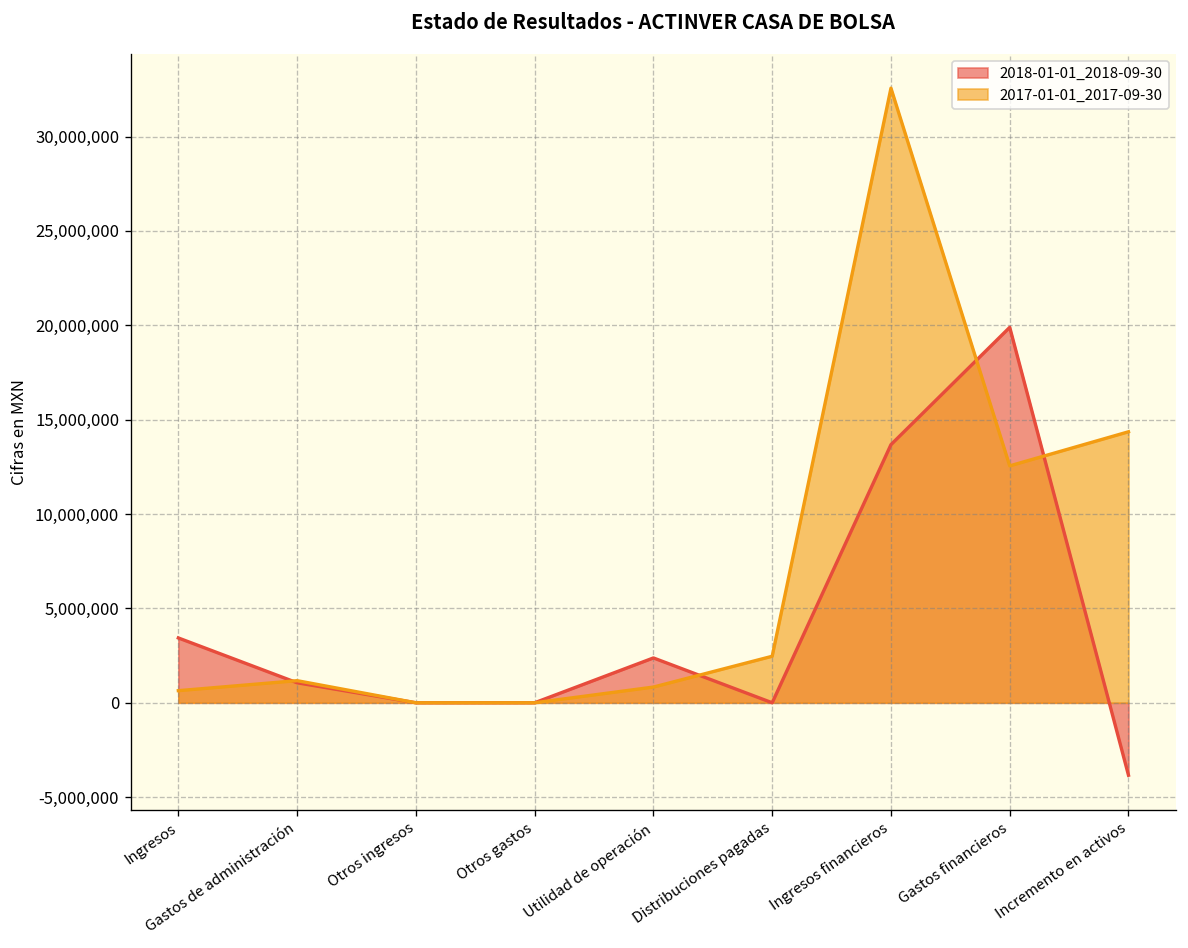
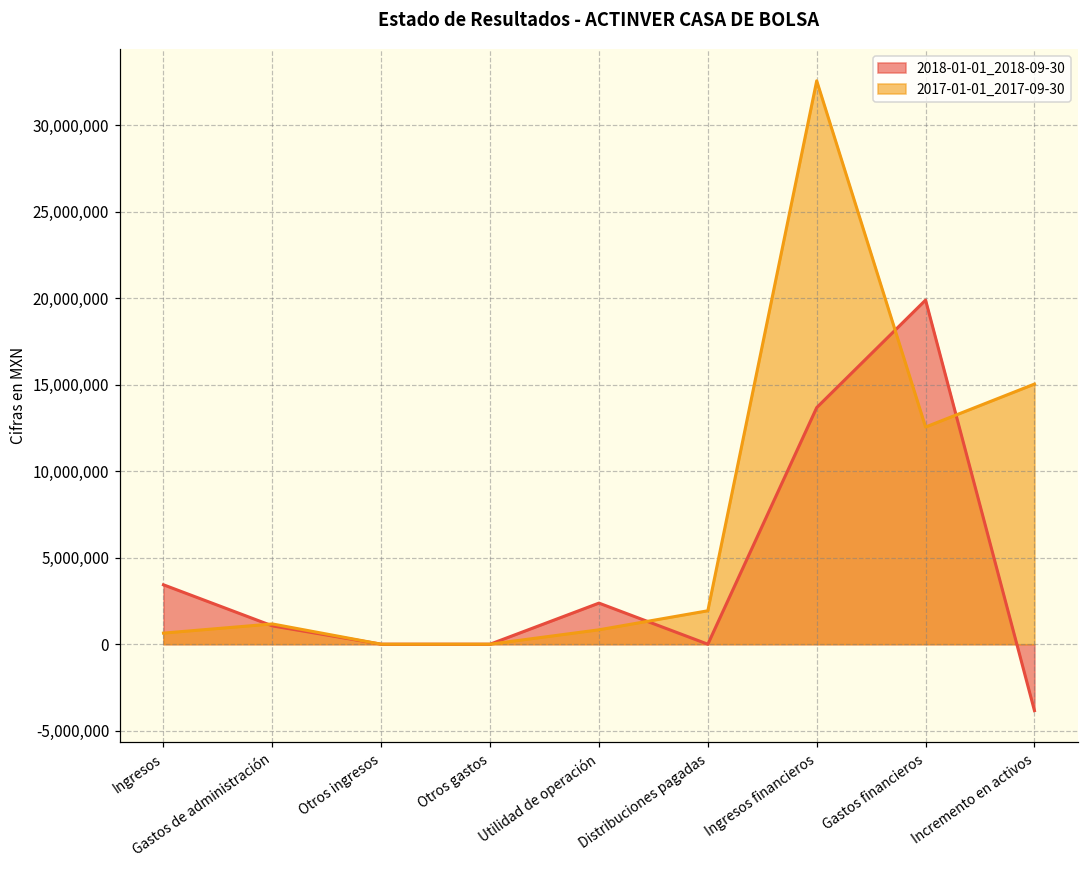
  {
    "2017-01-01_2017-09-30": {
      "Ingresos": "600,000",
      "Utilidad de operación": "800,000",
-     "Distribuciones pagadas": "2,500,000",
+     "Distribuciones pagadas": "1,900,000",
      "Ingresos financieros": "32,600,000",
      "Gastos financieros": "12,600,000",
-     "Incremento en activos": "14,400,000"
+     "Incremento en activos": "15,000,000"
    }
  }
